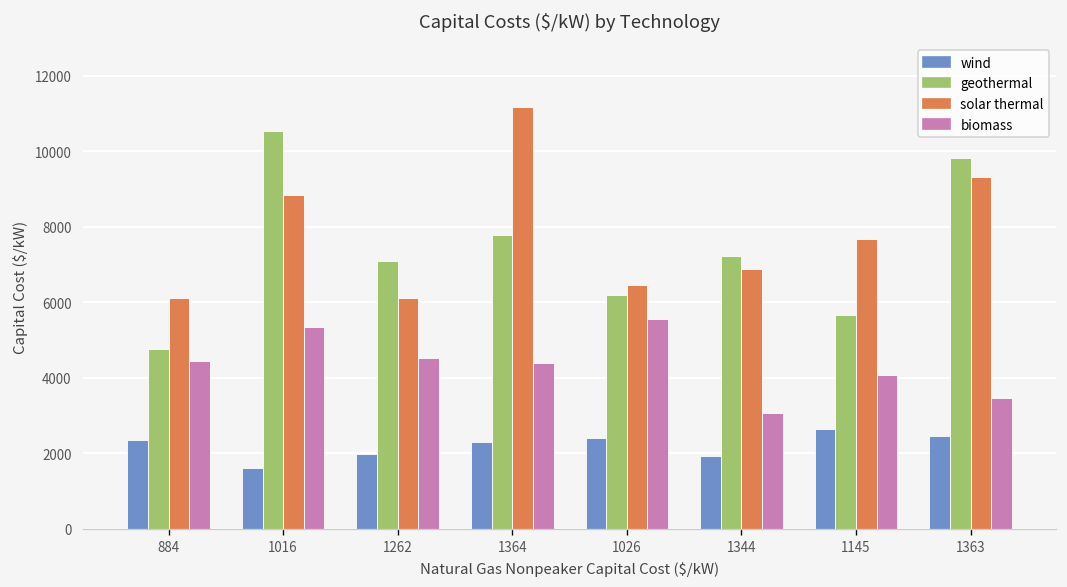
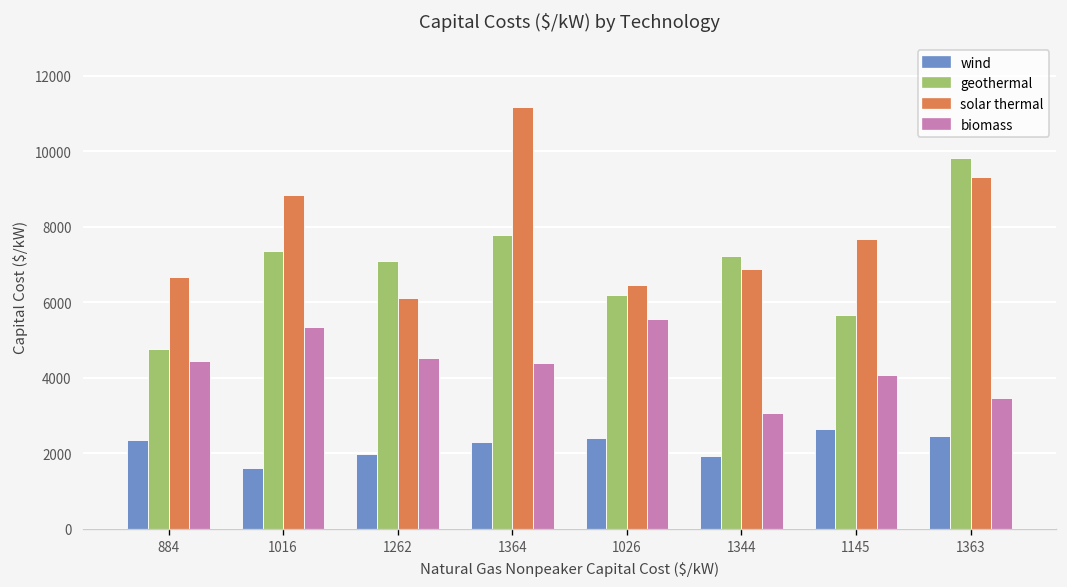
  {
    "wind": {
      "884": 2300,
      "1016": 1600,
      "1262": 2000,
      "1364": 2300,
      "1026": 2400,
      "1344": 1900,
      "1145": 2600,
      "1363": 2500
    },
    "geothermal": {
      "884": 4800,
-     "1016": 10500,
+     "1016": 7300,
      "1262": 7100,
      "1364": 7800,
      "1026": 6200,
      "1344": 7200,
      "1145": 5700,
      "1363": 9800
    },
    "solar thermal": {
-     "884": 6100,
+     "884": 6700,
      "1016": 8800,
      "1262": 6100,
      "1364": 11200,
      "1026": 6500,
      "1344": 6900,
      "1145": 7700,
      "1363": 9300
    },
    "biomass": {
      "884": 4400,
      "1016": 5400,
      "1262": 4500,
      "1364": 4400,
      "1026": 5600,
      "1344": 3100,
      "1145": 4100,
      "1363": 3500
    }
  }
